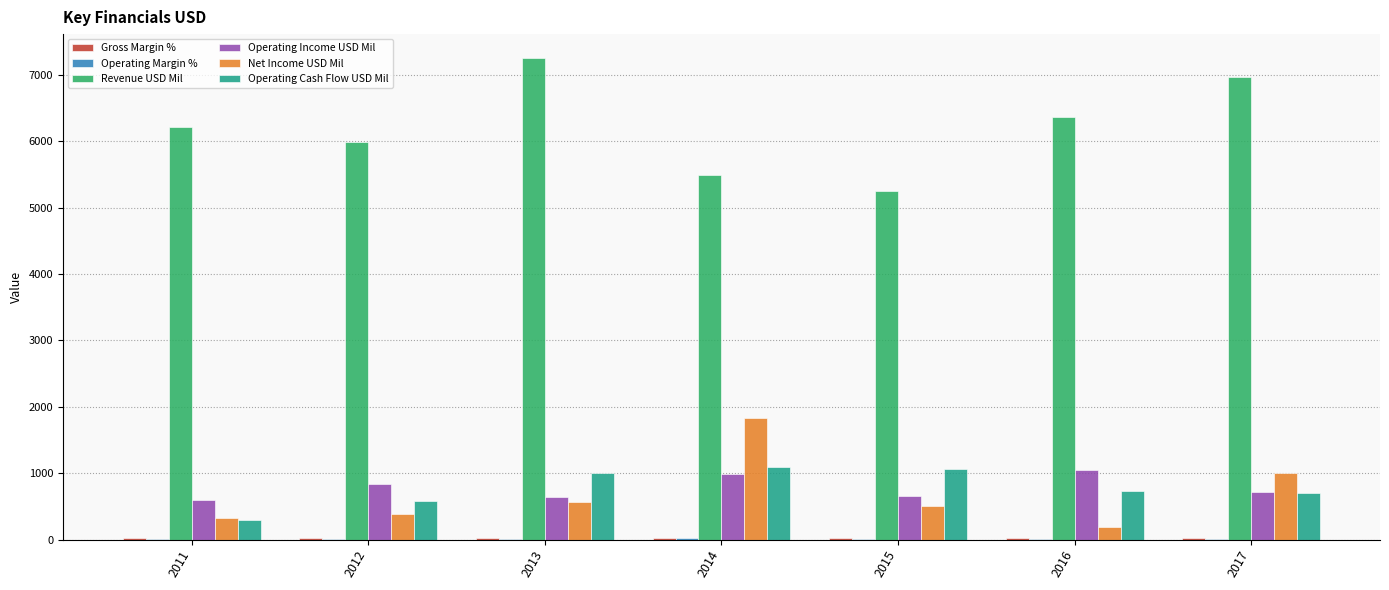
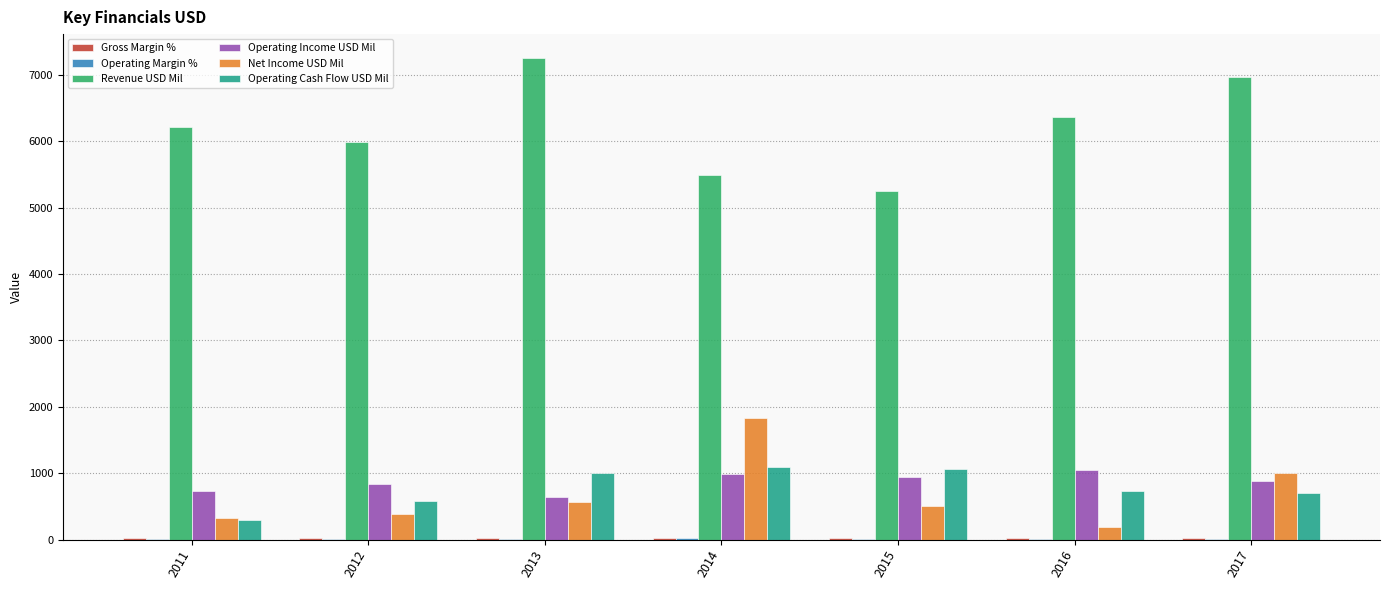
  {
    "Operating Income USD Mil": {
-     "2011": 600,
+     "2011": 700,
      "2012": 800,
      "2013": 600,
      "2014": 1000,
-     "2015": 700,
+     "2015": 900,
      "2016": 1000,
-     "2017": 700
+     "2017": 900
    },
    "Net Income USD Mil": {
      "2011": 300,
      "2012": 400,
      "2013": 600,
      "2014": 1800,
      "2015": 500,
      "2016": 200,
      "2017": 1000
    }
  }
